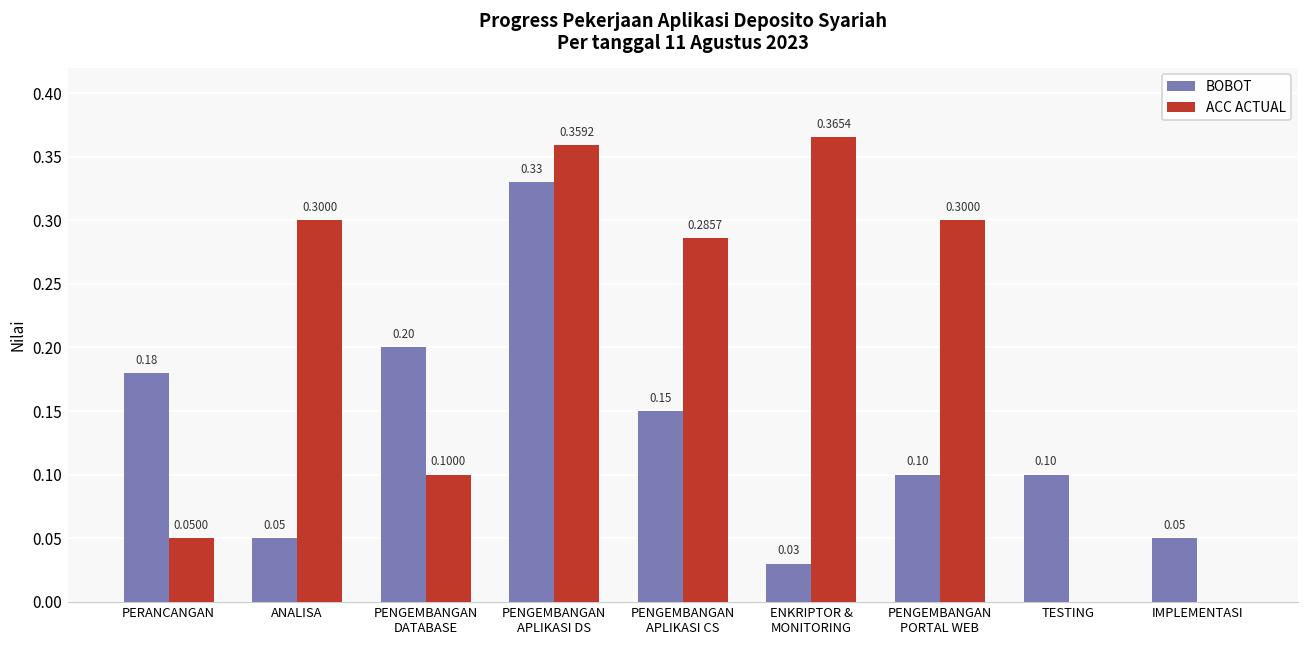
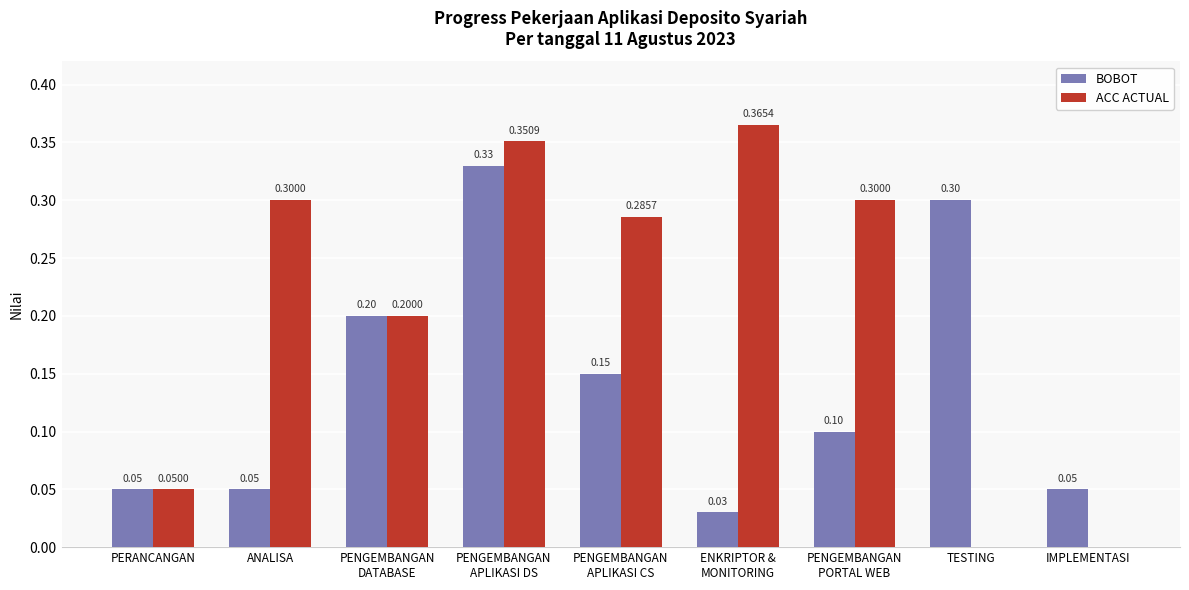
  {
    "BOBOT": {
-     "PERANCANGAN": 0.18,
+     "PERANCANGAN": 0.05,
      "ANALISA": 0.05,
      "PENGEMBANGAN DATABASE": 0.20,
      "PENGEMBANGAN APLIKASI DS": 0.33,
      "PENGEMBANGAN APLIKASI CS": 0.15,
      "ENKRIPTOR & MONITORING": 0.03,
      "PENGEMBANGAN PORTAL WEB": 0.10,
-     "TESTING": 0.10,
+     "TESTING": 0.30,
      "IMPLEMENTASI": 0.05
    },
    "ACC ACTUAL": {
      "PERANCANGAN": 0.0500,
      "ANALISA": 0.3000,
-     "PENGEMBANGAN DATABASE": 0.1000,
-     "PENGEMBANGAN APLIKASI DS": 0.3592,
+     "PENGEMBANGAN DATABASE": 0.2000,
+     "PENGEMBANGAN APLIKASI DS": 0.3509,
      "PENGEMBANGAN APLIKASI CS": 0.2857,
      "ENKRIPTOR & MONITORING": 0.3654,
      "PENGEMBANGAN PORTAL WEB": 0.3000
    }
  }
